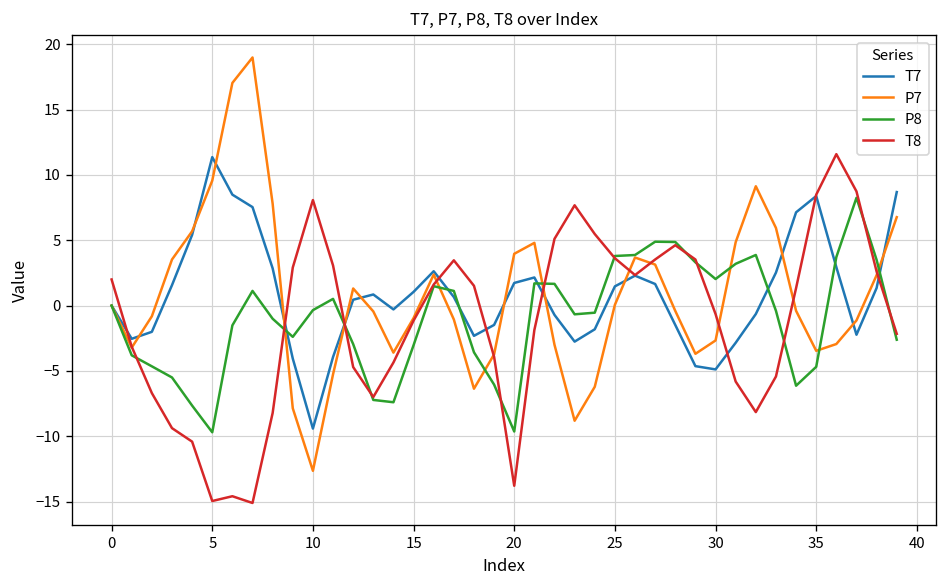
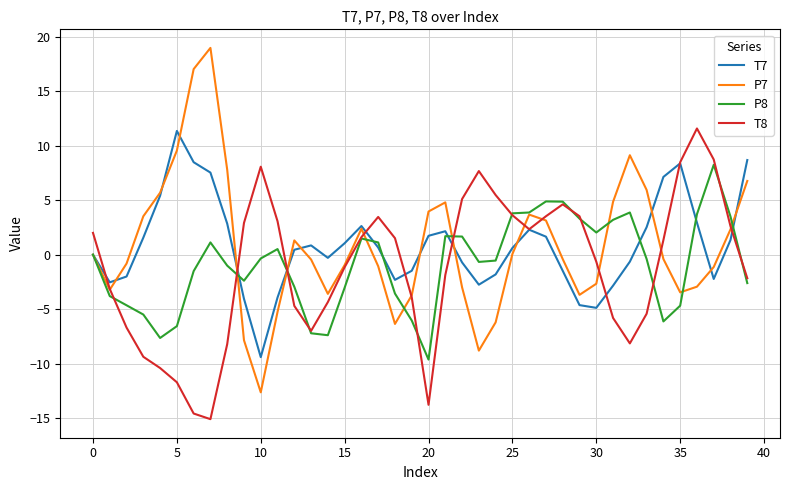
  {
    "T7": {
      "5": 11.4,
      "10": -9.4,
      "15": 1.1,
      "20": 1.7,
-     "25": 1.5,
+     "25": 0.6,
      "30": -4.9
    },
    "P7": {
      "5": 9.6,
      "10": -12.6,
      "20": 4.0,
      "25": 0.1,
      "30": -2.7,
      "35": -3.5
    },
    "P8": {
-     "5": -9.7,
+     "5": -6.6,
      "10": -0.3,
      "15": -3.0,
      "20": -9.6,
      "30": 2.0,
      "35": -4.7
    },
    "T8": {
      "0": 2.0,
-     "5": -14.9,
+     "5": -11.7,
      "10": 8.1,
      "20": -13.8,
      "30": -0.6
    }
  }
